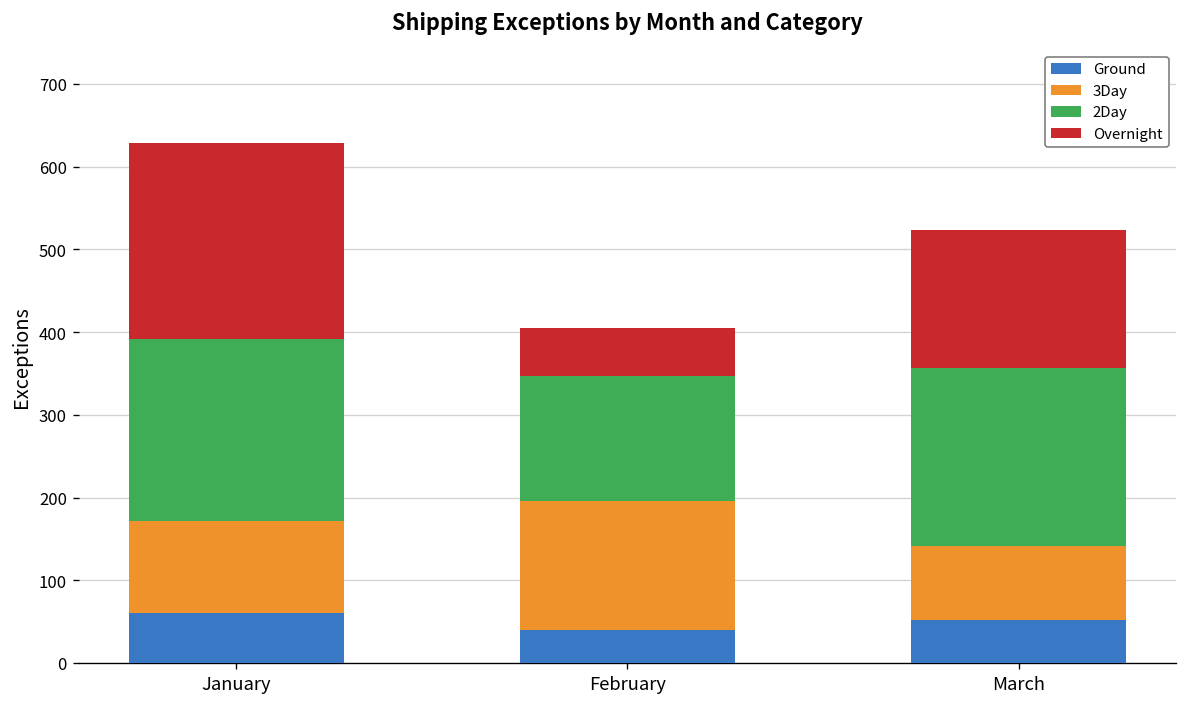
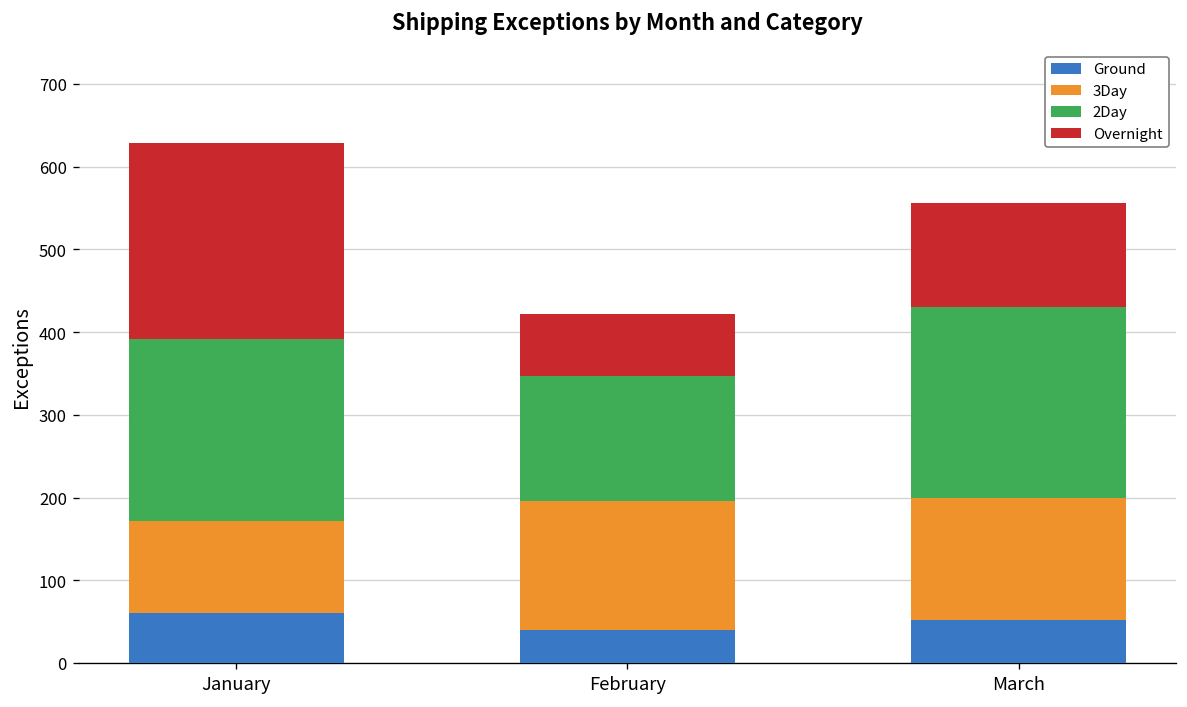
  {
    "Ground": {
      "January": 60,
      "February": 40,
      "March": 50
    },
    "3Day": {
      "January": 110,
      "February": 160,
-     "March": 90
+     "March": 150
    },
    "2Day": {
      "January": 220,
      "February": 150,
-     "March": 220
+     "March": 230
    },
    "Overnight": {
      "January": 240,
-     "February": 60,
-     "March": 170
+     "February": 80,
+     "March": 130
    }
  }
